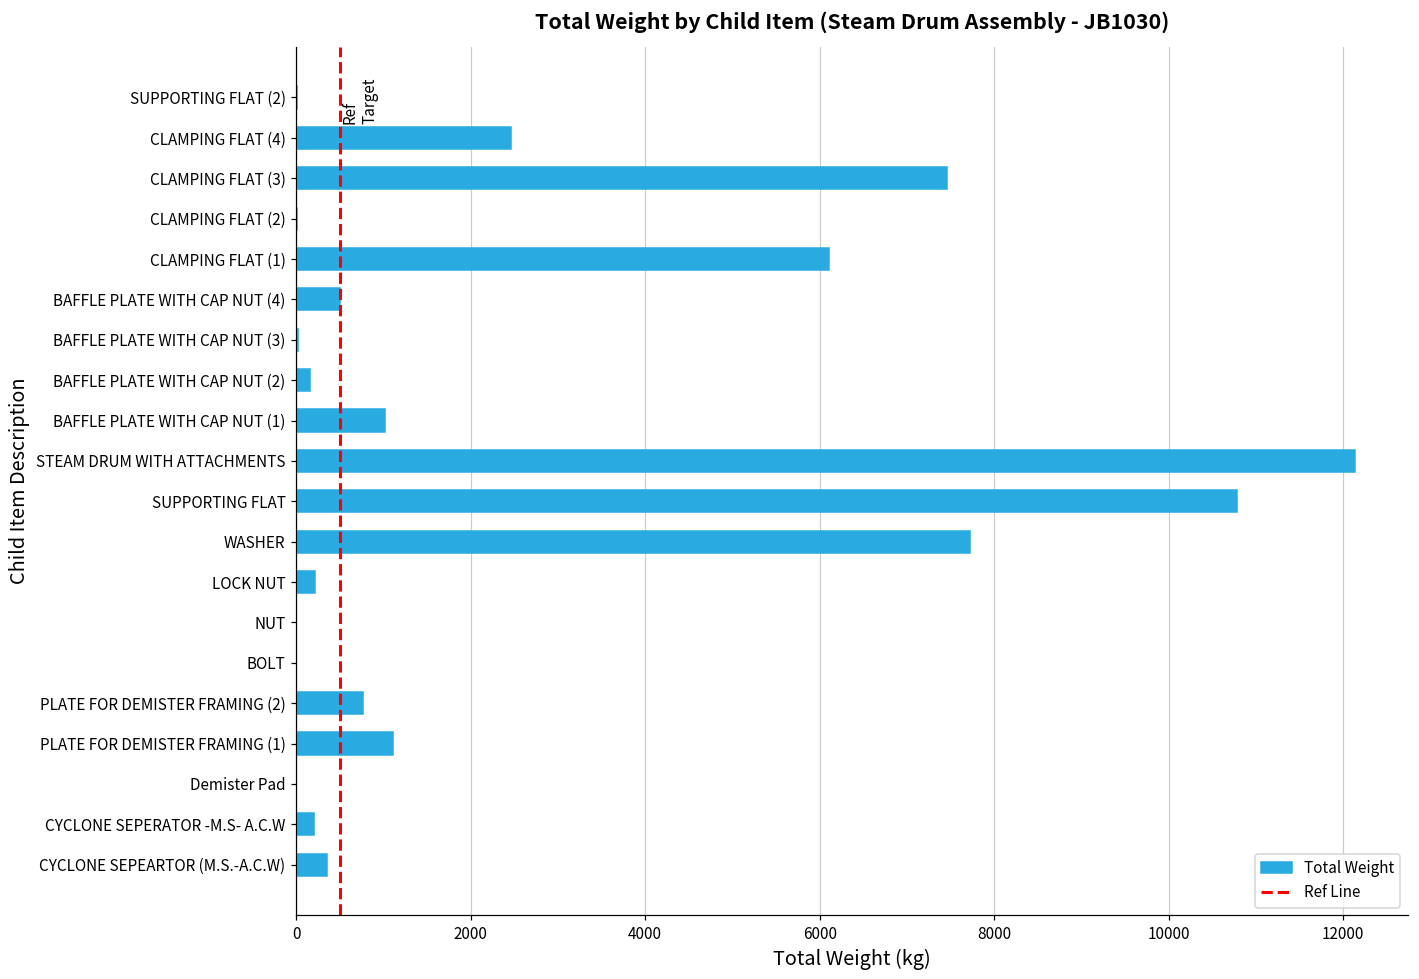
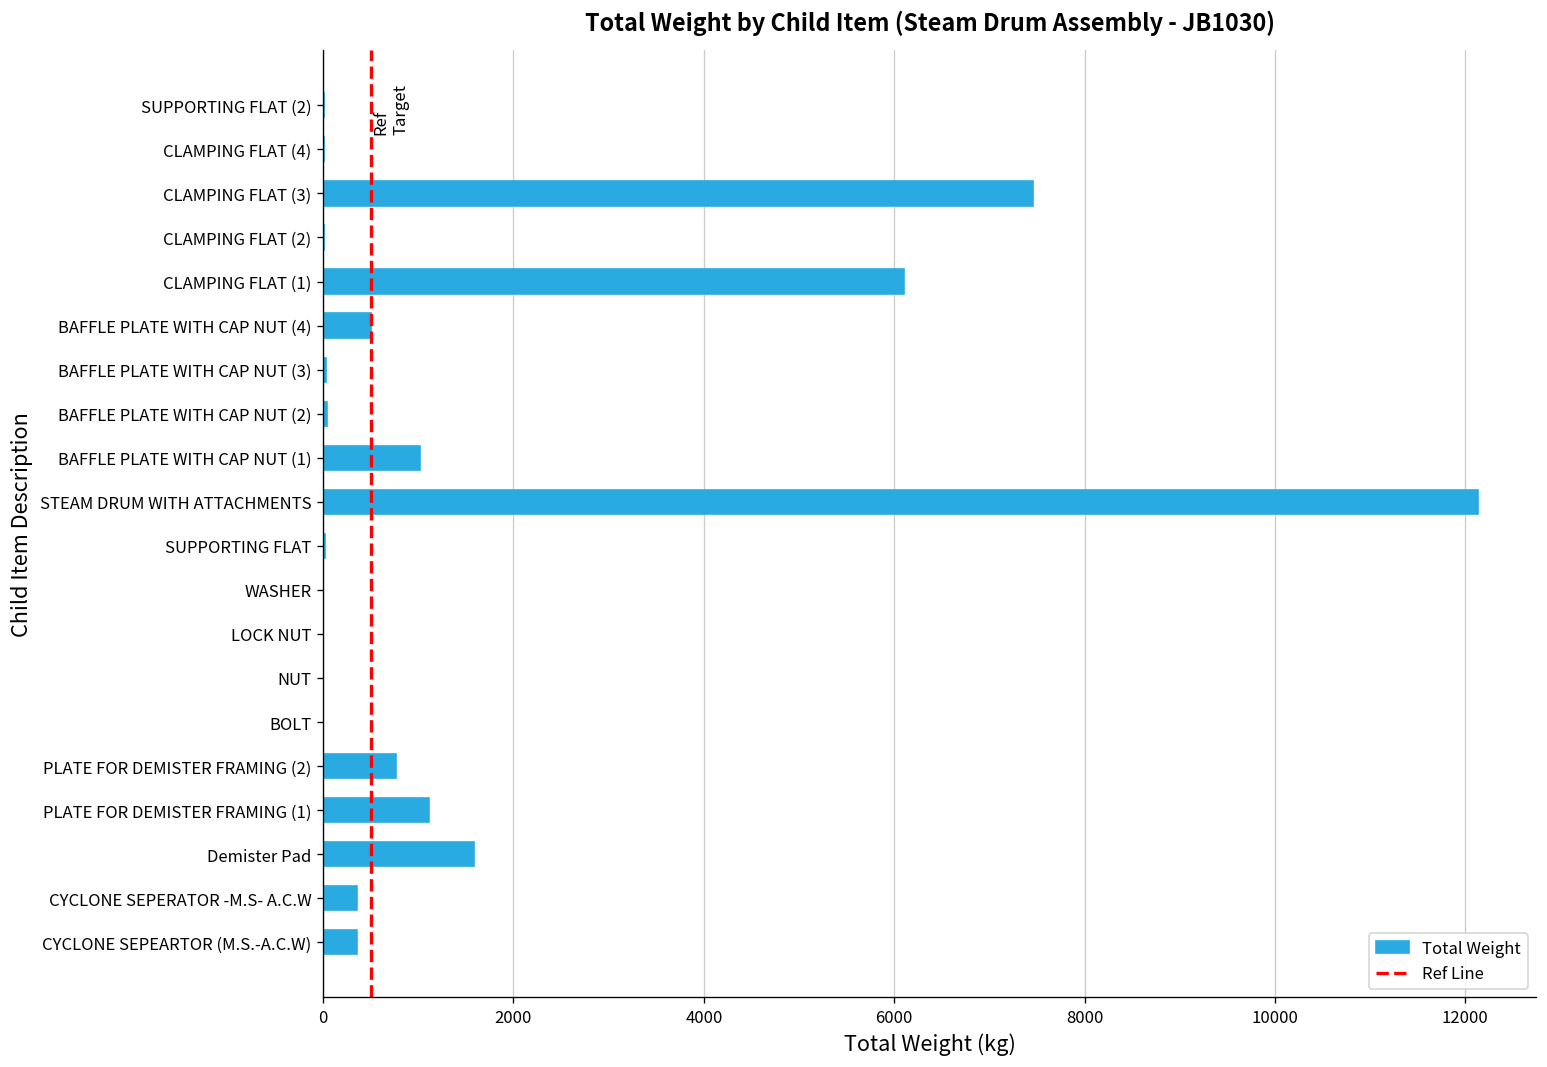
  {
-   "CLAMPING FLAT (4)": 2500,
+   "CLAMPING FLAT (4)": 0,
    "CLAMPING FLAT (3)": 7500,
    "CLAMPING FLAT (1)": 6100,
    "BAFFLE PLATE WITH CAP NUT (4)": 500,
-   "BAFFLE PLATE WITH CAP NUT (2)": 200,
+   "BAFFLE PLATE WITH CAP NUT (2)": 0,
    "BAFFLE PLATE WITH CAP NUT (1)": 1000,
    "STEAM DRUM WITH ATTACHMENTS": 12100,
-   "SUPPORTING FLAT": 10800,
-   "WASHER": 7700,
-   "LOCK NUT": 200,
+   "SUPPORTING FLAT": 0,
+   "WASHER": 0,
+   "LOCK NUT": 0,
    "PLATE FOR DEMISTER FRAMING (2)": 800,
    "PLATE FOR DEMISTER FRAMING (1)": 1100,
-   "Demister Pad": 0,
-   "CYCLONE SEPERATOR -M.S- A.C.W": 200,
+   "Demister Pad": 1600,
+   "CYCLONE SEPERATOR -M.S- A.C.W": 400,
    "CYCLONE SEPEARTOR (M.S.-A.C.W)": 400
  }
